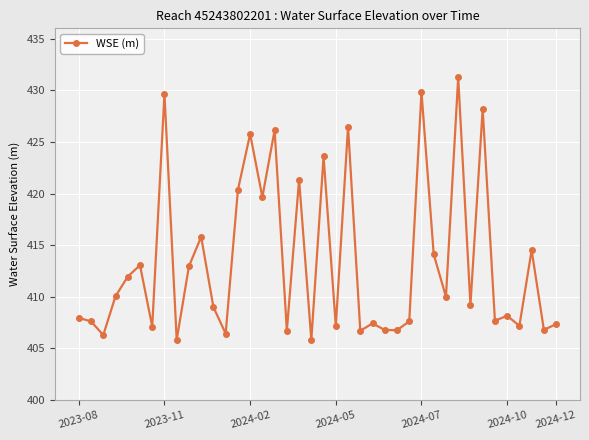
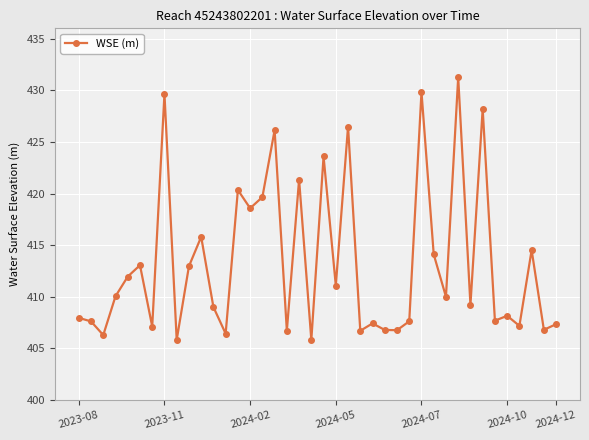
  {
    "2023-08": 408.0,
    "2023-11": 429.6,
-   "2024-02": 425.8,
-   "2024-05": 407.2,
+   "2024-02": 418.6,
+   "2024-05": 411.1,
    "2024-07": 429.8,
    "2024-10": 408.2,
    "2024-12": 407.3
  }
